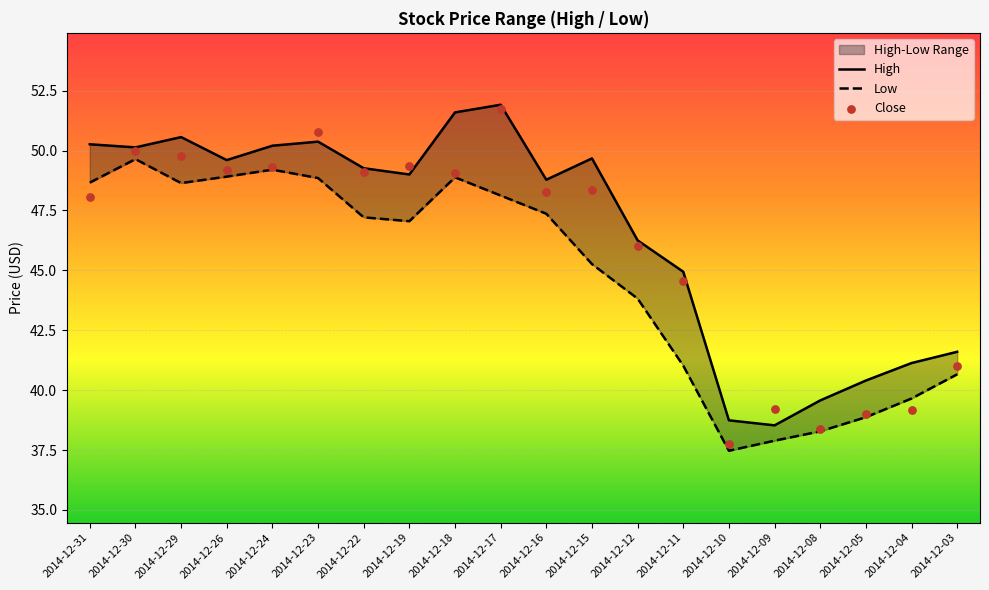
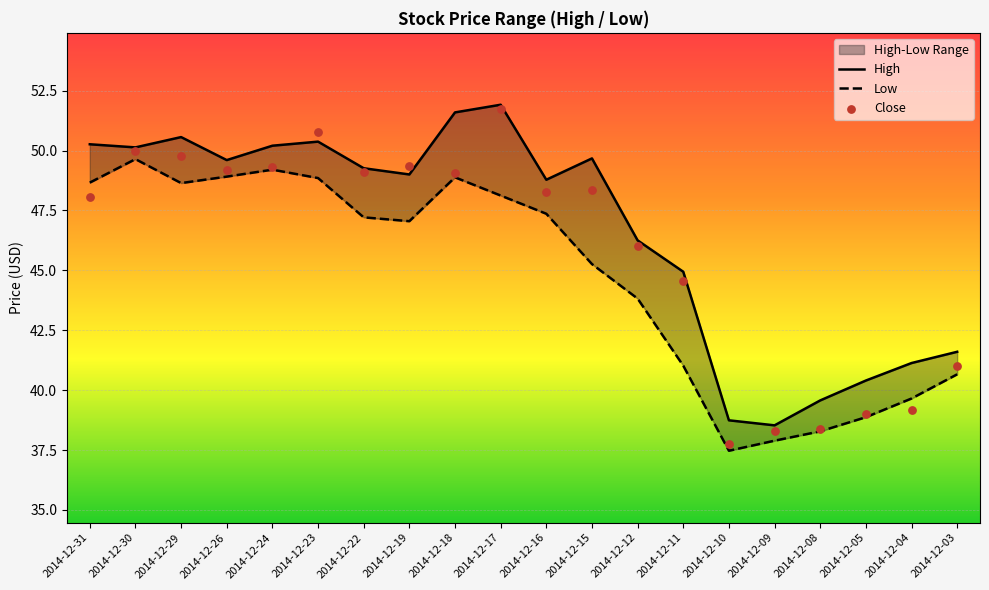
  {
    "Close": {
-     "2014-12-09": 39.2
+     "2014-12-09": 38.3
    }
  }
